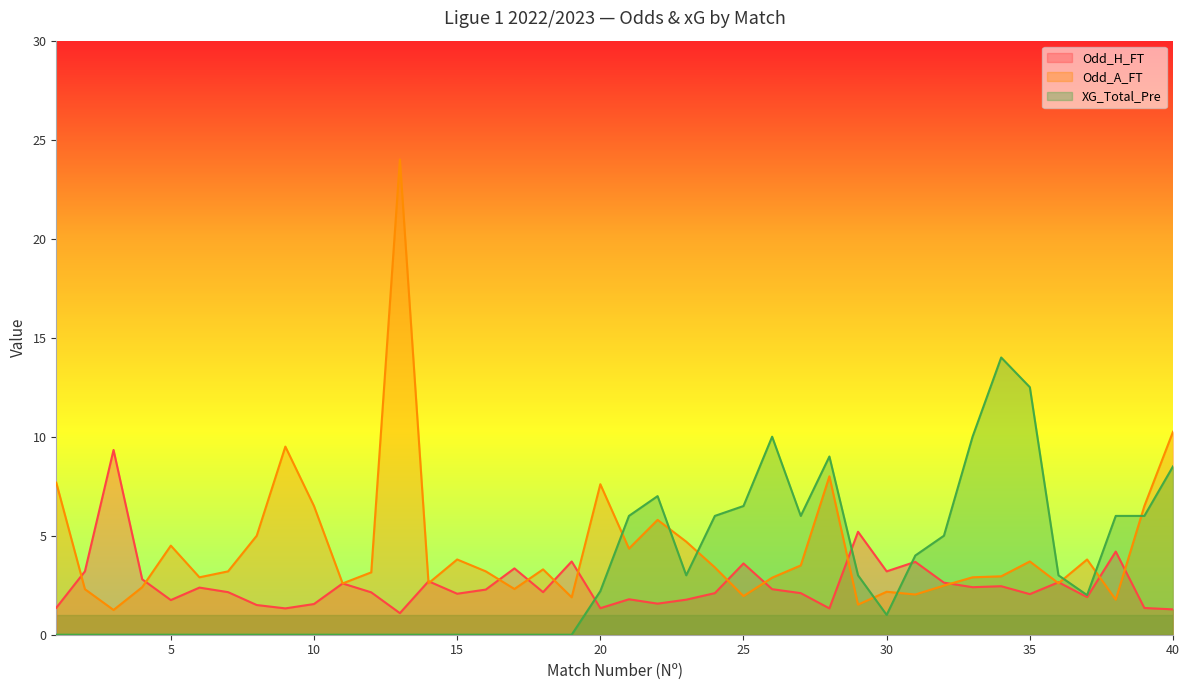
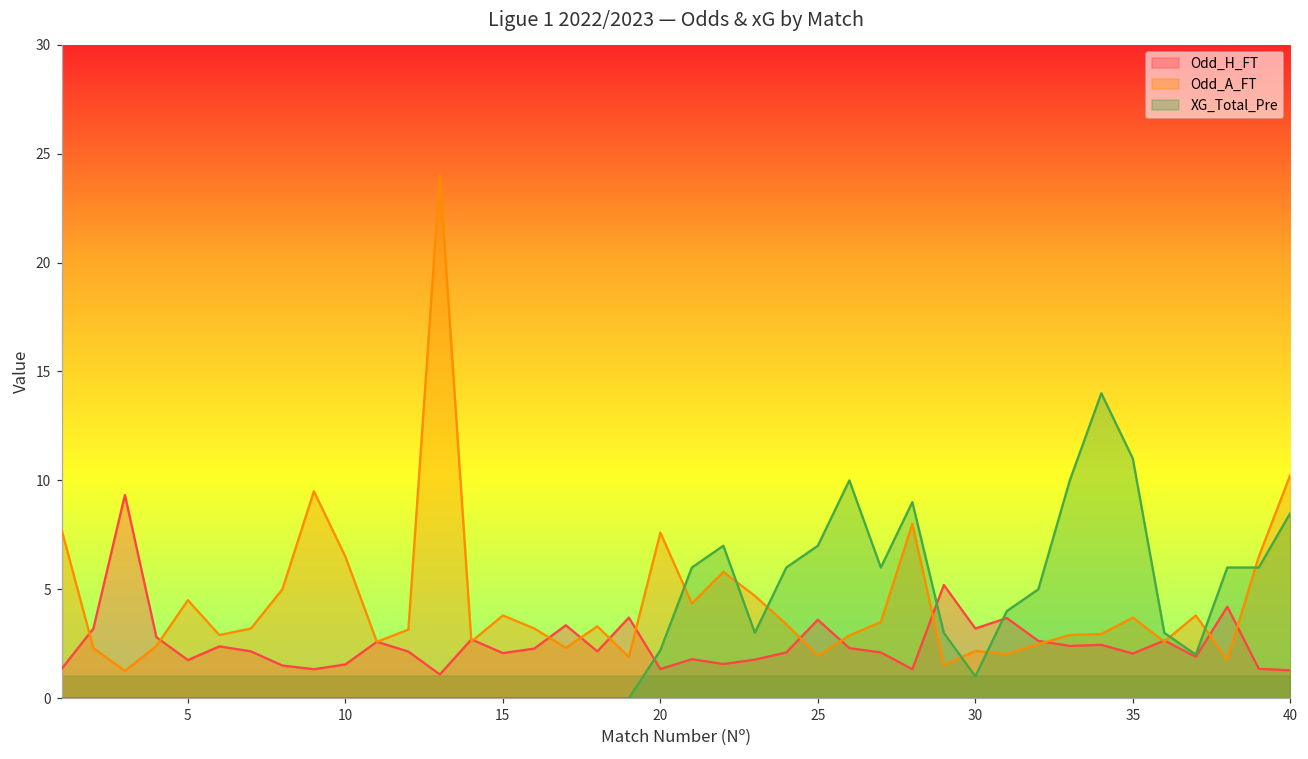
  {
    "XG_Total_Pre": {
      "20": 2.2,
-     "25": 6.5,
-     "35": 12.5,
+     "25": 7.0,
+     "35": 11.0,
      "40": 8.5
    }
  }
